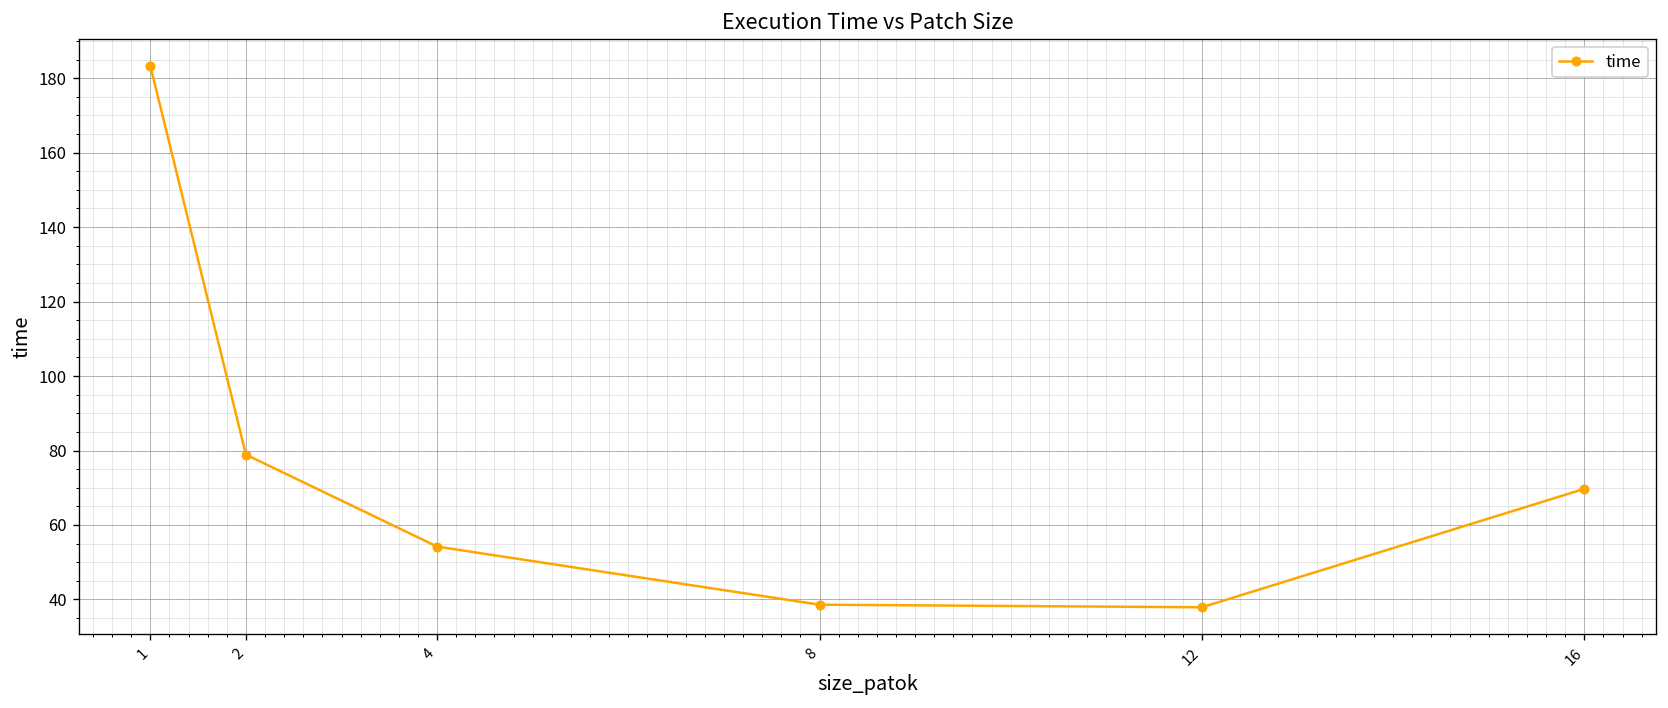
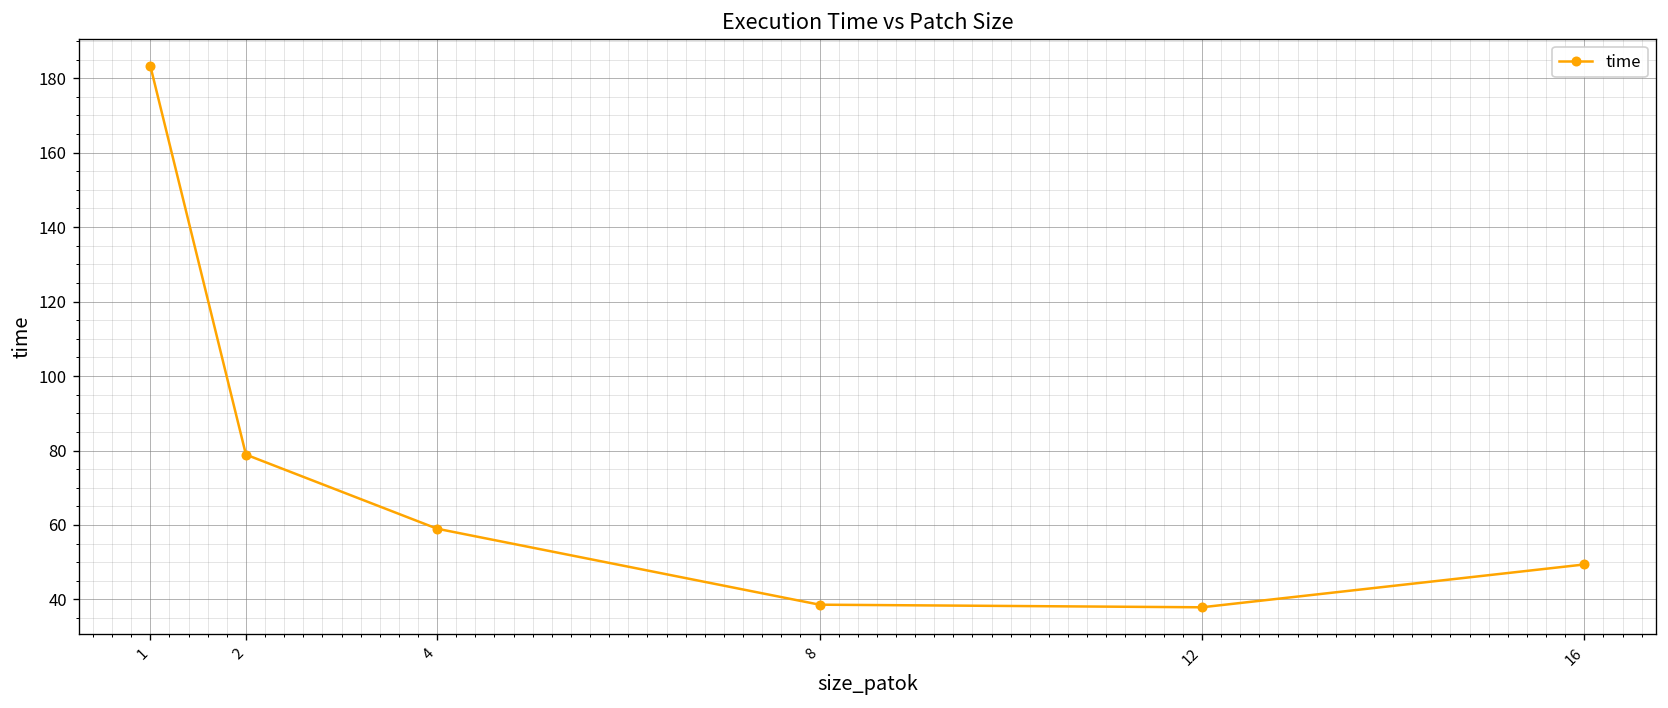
  {
    "1": 183,
    "2": 79,
-   "4": 54,
+   "4": 59,
    "8": 39,
    "12": 38,
-   "16": 70
+   "16": 49
  }
